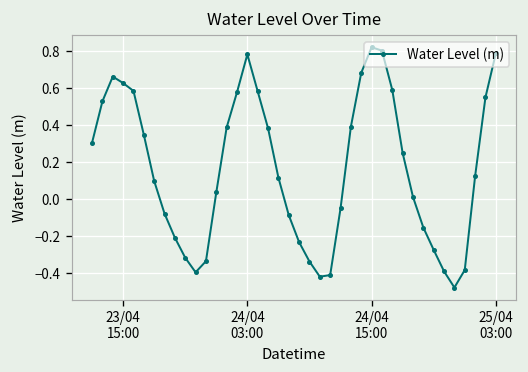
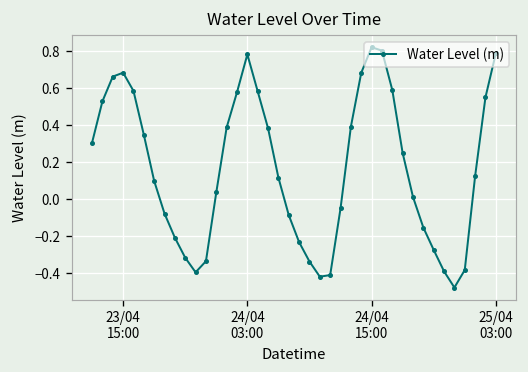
  {
-   "23/04 15:00": 0.63,
+   "23/04 15:00": 0.68,
    "24/04 03:00": 0.78
  }
